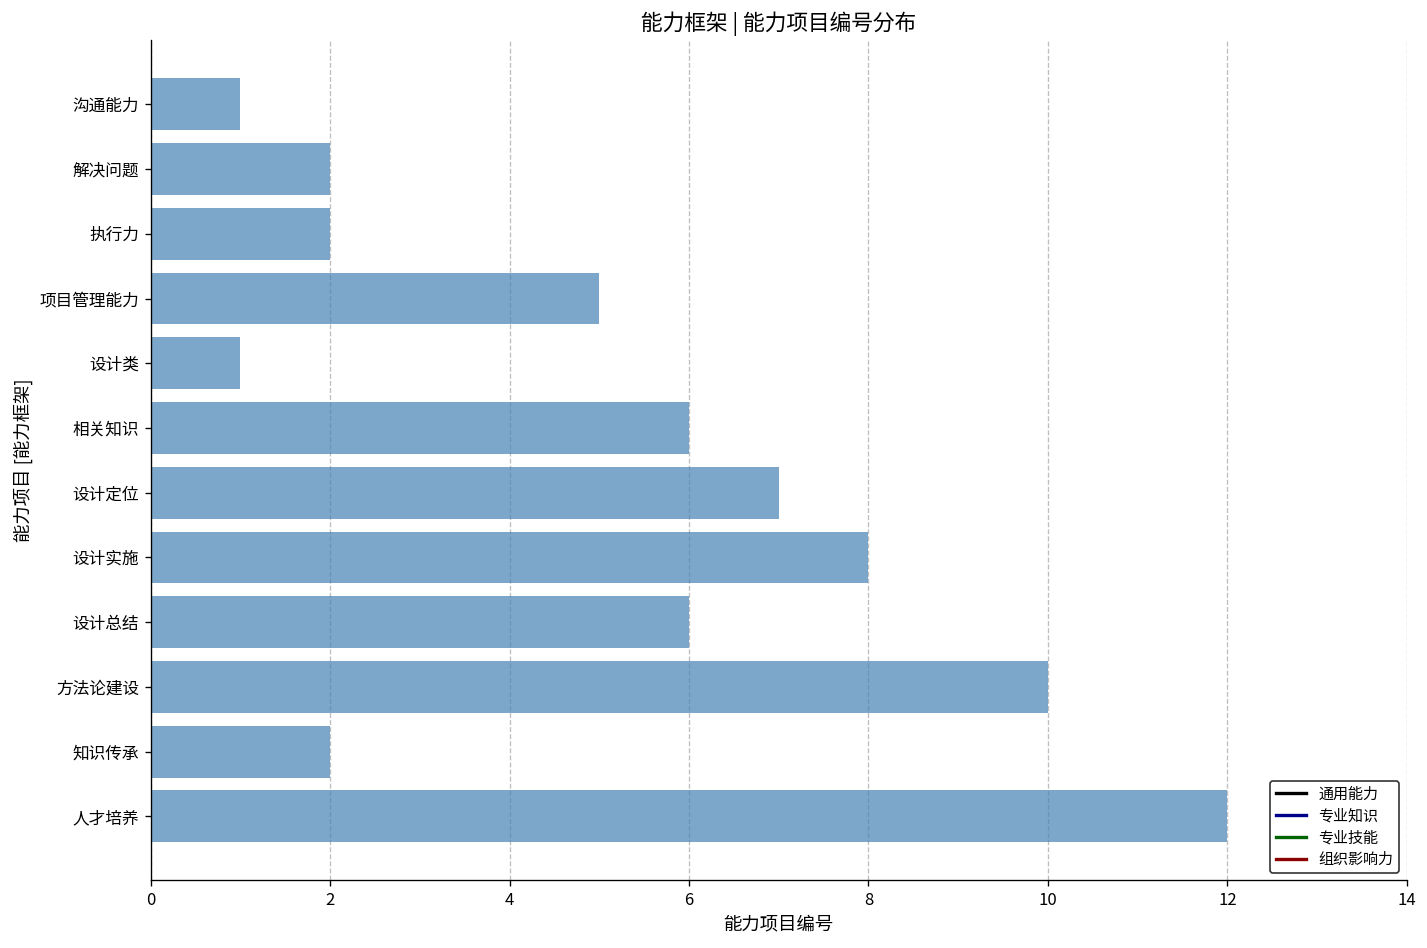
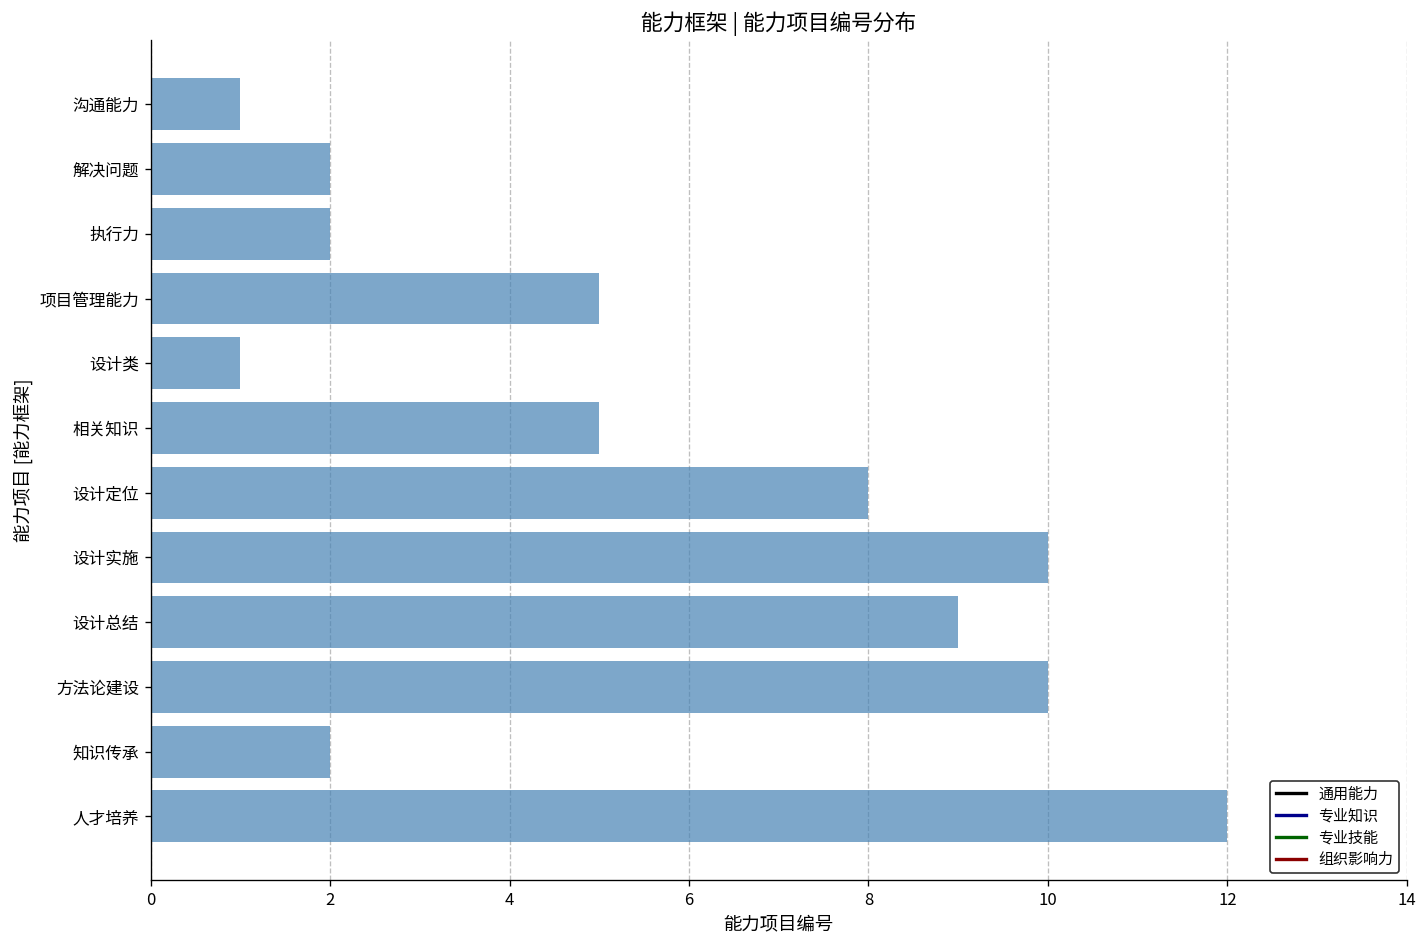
  {
    "沟通能力": 1,
    "解决问题": 2,
    "执行力": 2,
    "项目管理能力": 5,
    "设计类": 1,
-   "相关知识": 6,
-   "设计定位": 7,
-   "设计实施": 8,
-   "设计总结": 6,
+   "相关知识": 5,
+   "设计定位": 8,
+   "设计实施": 10,
+   "设计总结": 9,
    "方法论建设": 10,
    "知识传承": 2,
    "人才培养": 12
  }
